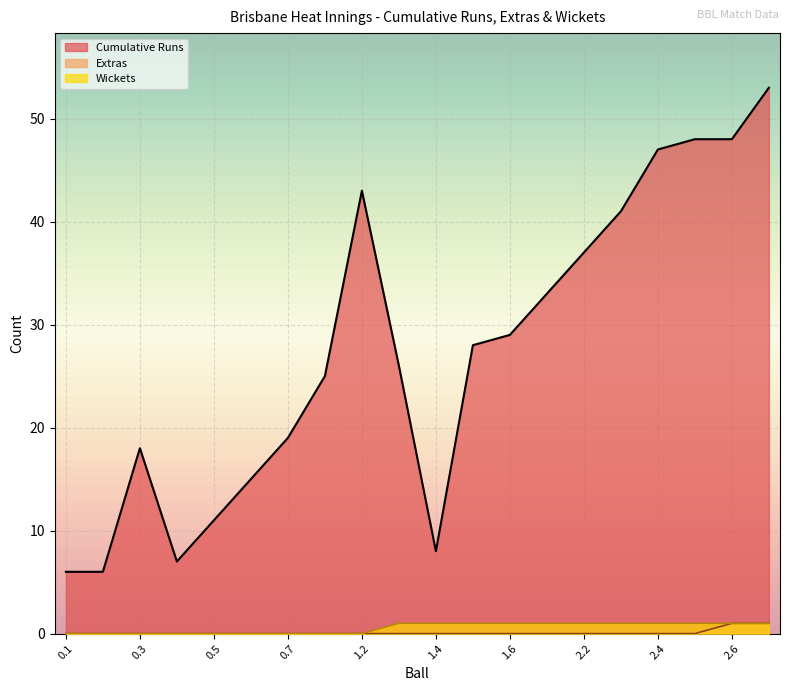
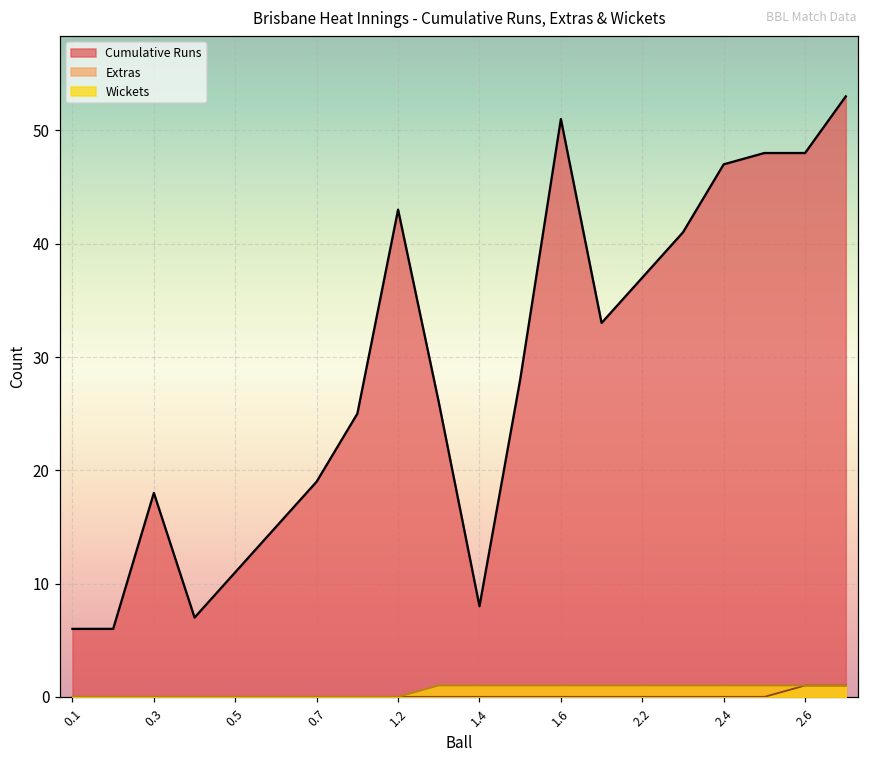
  {
    "Cumulative Runs": {
      "0.1": 6,
      "0.3": 18,
      "0.5": 11,
      "0.7": 19,
      "1.2": 43,
      "1.4": 8,
-     "1.6": 29,
+     "1.6": 51,
      "2.2": 37,
      "2.4": 47,
      "2.6": 48
    },
    "Extras": {
      "1.4": 0,
      "1.6": 0,
      "2.2": 0,
      "2.4": 0
    },
    "Wickets": {
      "1.4": 1,
      "1.6": 1,
      "2.2": 1,
      "2.4": 1
    }
  }
